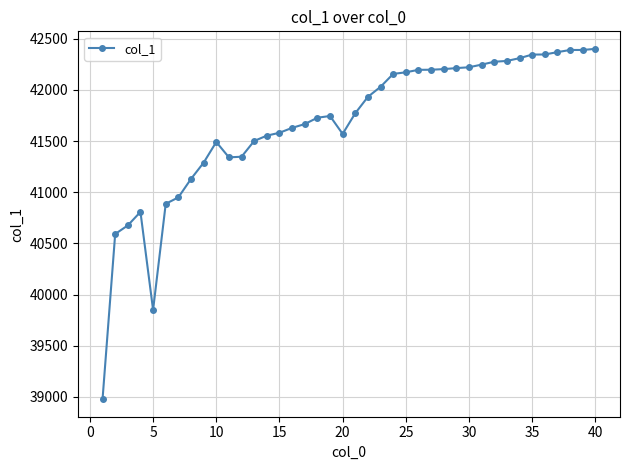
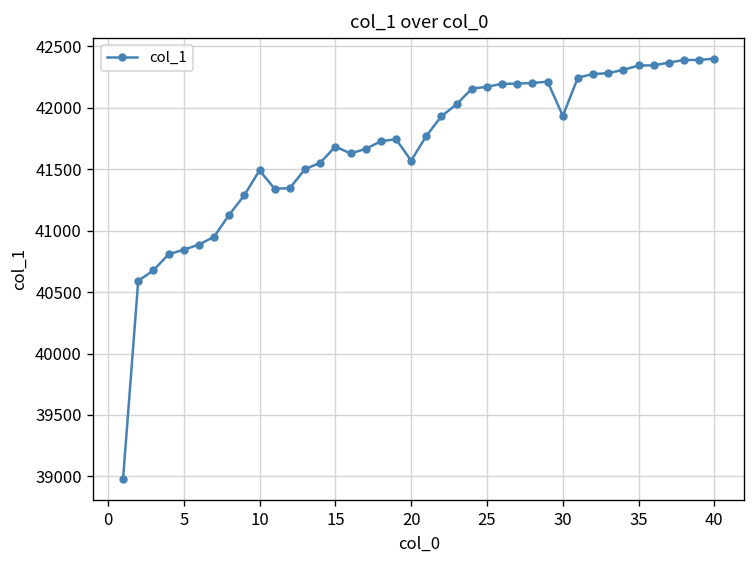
  {
-   "5": 39850,
+   "5": 40850,
    "10": 41490,
-   "15": 41580,
+   "15": 41690,
    "20": 41570,
    "25": 42170,
-   "30": 42220,
+   "30": 41940,
    "35": 42350,
    "40": 42400
  }
